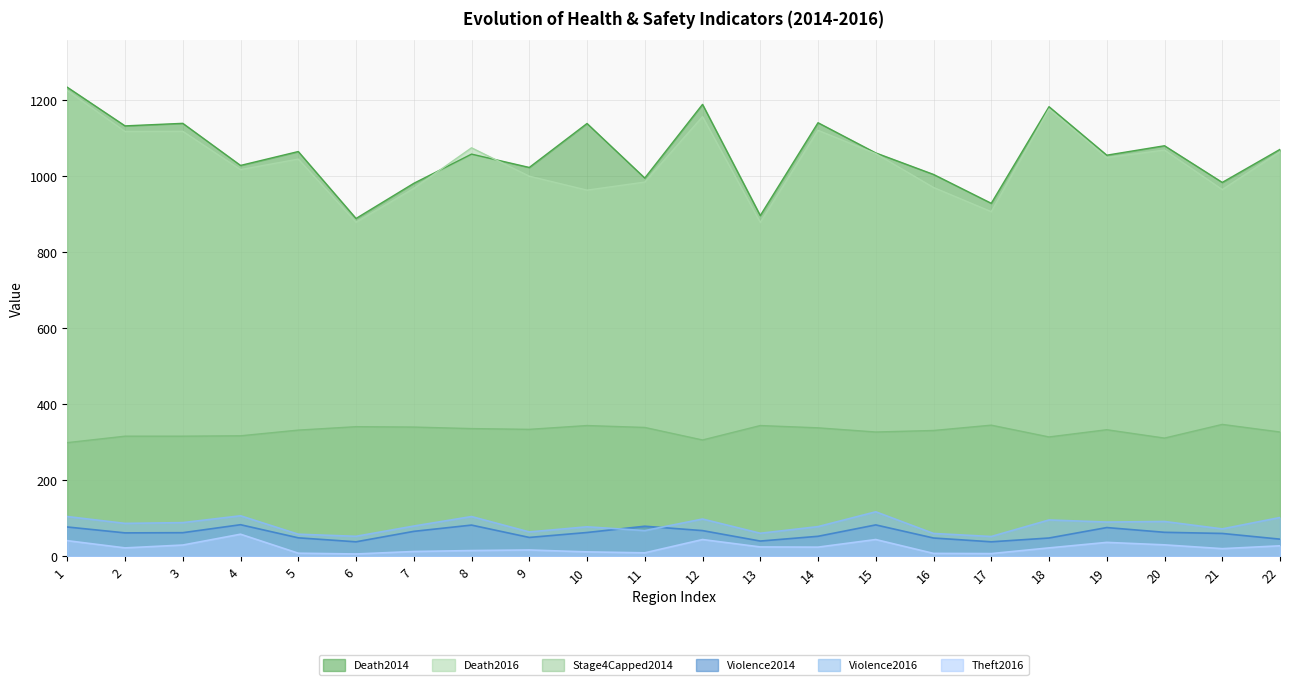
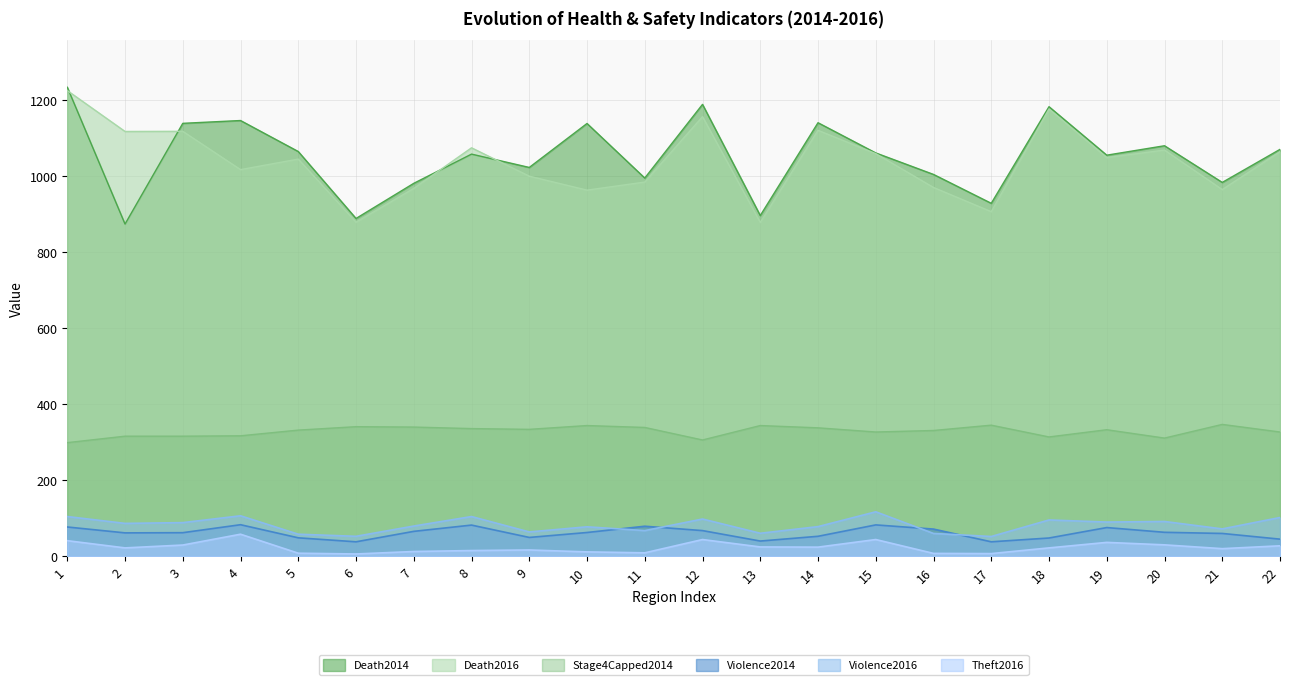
  {
    "Death2014": {
      "1": 1230,
-     "2": 1130,
+     "2": 870,
      "3": 1140,
-     "4": 1030,
+     "4": 1150,
      "5": 1070,
      "6": 890,
      "7": 980,
      "8": 1060,
      "9": 1020,
      "10": 1140,
      "11": 1000,
      "12": 1190,
      "13": 900,
      "14": 1140,
      "16": 1000,
      "17": 930,
      "20": 1080,
      "21": 980
    },
    "Violence2014": {
      "1": 80,
      "2": 60,
      "3": 60,
      "4": 80,
      "5": 50,
      "6": 40,
      "7": 70,
      "8": 80,
      "9": 50,
      "10": 60,
      "11": 80,
      "12": 70,
      "13": 40,
      "14": 50,
      "15": 80,
-     "16": 50,
+     "16": 70,
      "17": 40,
      "18": 50,
      "19": 80,
      "20": 60,
      "21": 60,
      "22": 50
    }
  }
